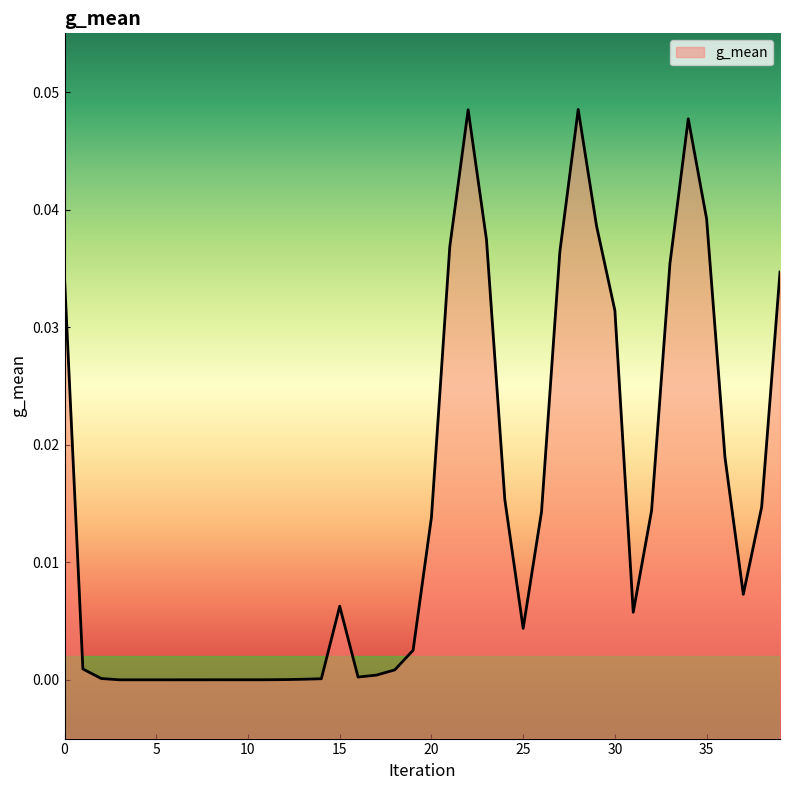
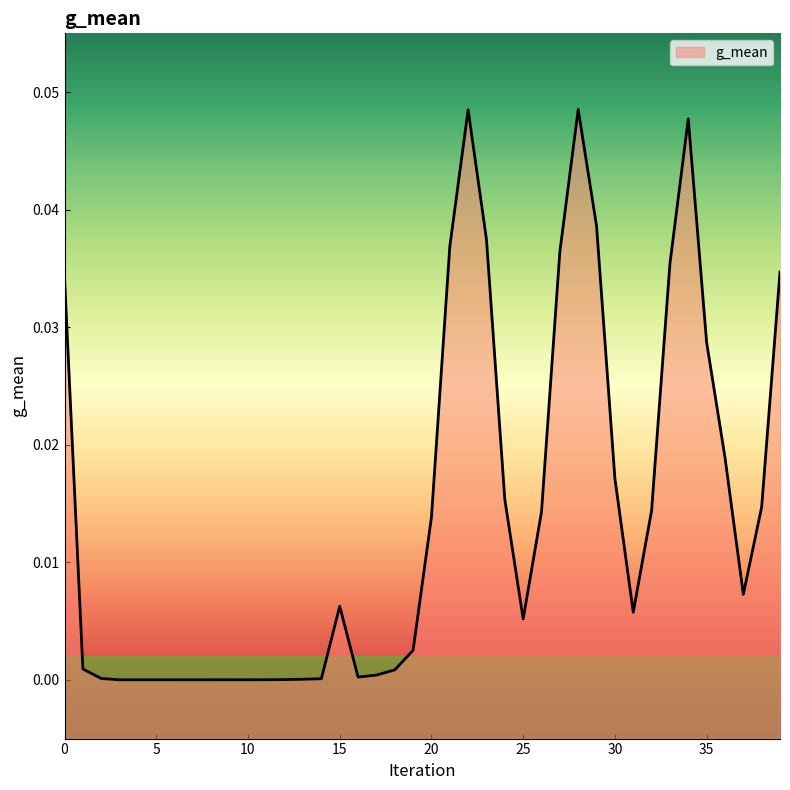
  {
    "0": 0.0342,
    "15": 0.0063,
    "20": 0.0138,
-   "25": 0.0044,
-   "30": 0.0314,
-   "35": 0.0392
+   "25": 0.0052,
+   "30": 0.0171,
+   "35": 0.0287
  }
